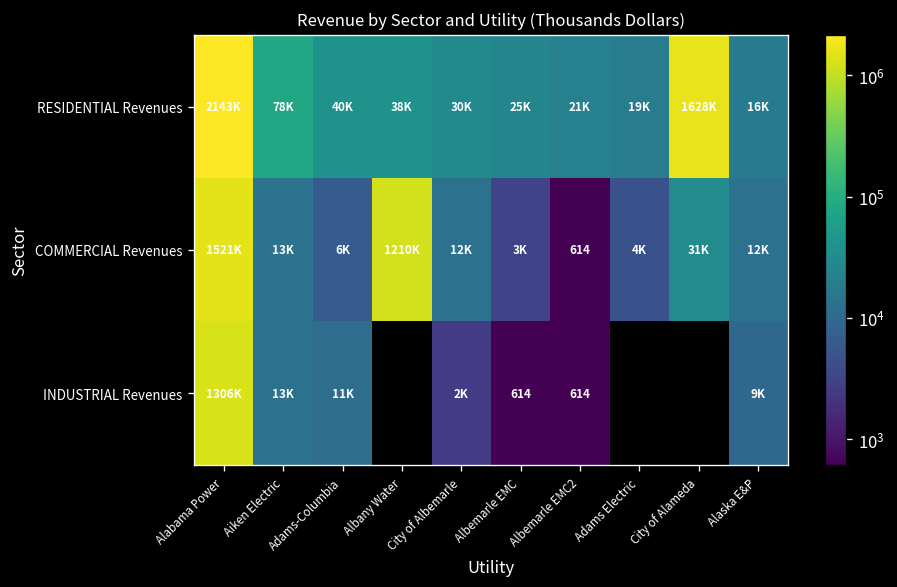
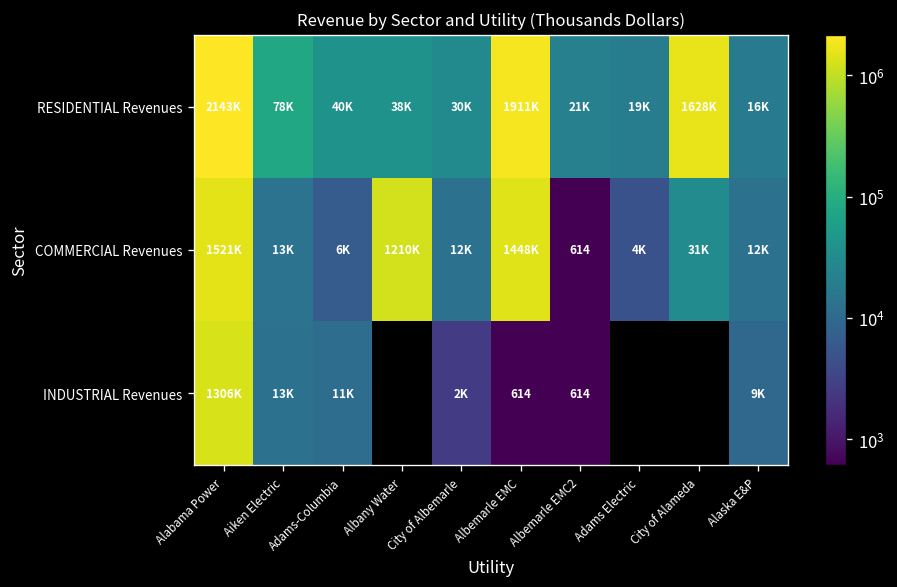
  {
    "RESIDENTIAL Revenues": {
      "Alabama Power": "2143K",
      "Aiken Electric": "78K",
      "Adams-Columbia": "40K",
      "Albany Water": "38K",
      "City of Albemarle": "30K",
-     "Albemarle EMC": "25K",
+     "Albemarle EMC": "1911K",
      "Albemarle EMC2": "21K",
      "Adams Electric": "19K",
      "City of Alameda": "1628K",
      "Alaska E&P": "16K"
    },
    "COMMERCIAL Revenues": {
      "Alabama Power": "1521K",
      "Aiken Electric": "13K",
      "Adams-Columbia": "6K",
      "Albany Water": "1210K",
      "City of Albemarle": "12K",
-     "Albemarle EMC": "3K",
+     "Albemarle EMC": "1448K",
      "Albemarle EMC2": "614",
      "Adams Electric": "4K",
      "City of Alameda": "31K",
      "Alaska E&P": "12K"
    },
    "INDUSTRIAL Revenues": {
      "Alabama Power": "1306K",
      "Aiken Electric": "13K",
      "Adams-Columbia": "11K",
      "City of Albemarle": "2K",
      "Albemarle EMC": "614",
      "Albemarle EMC2": "614",
      "Alaska E&P": "9K"
    }
  }
